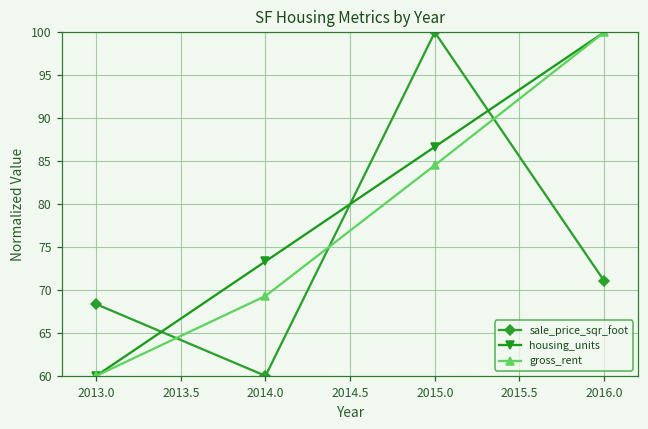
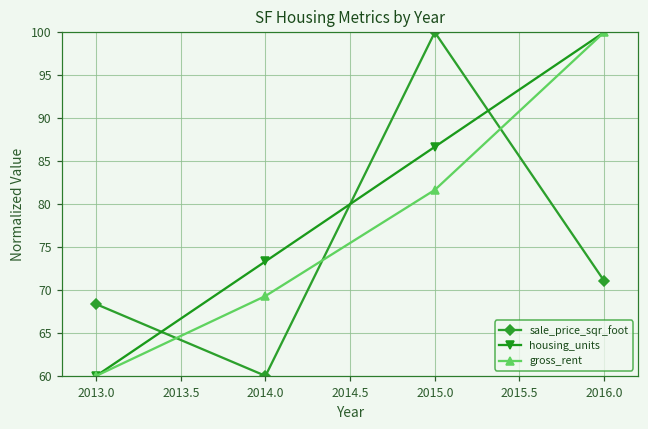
  {
    "gross_rent": {
      "2014.0": 69,
-     "2015.0": 85
+     "2015.0": 82
    }
  }
